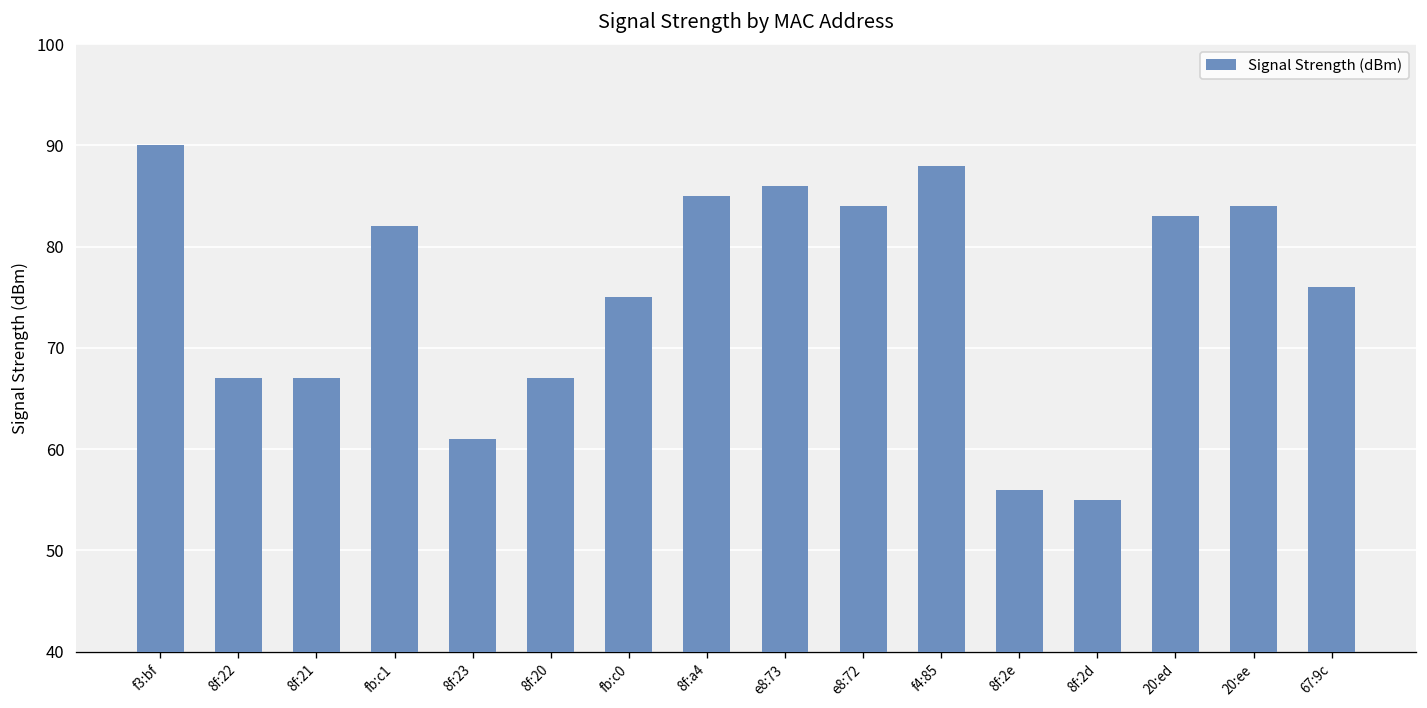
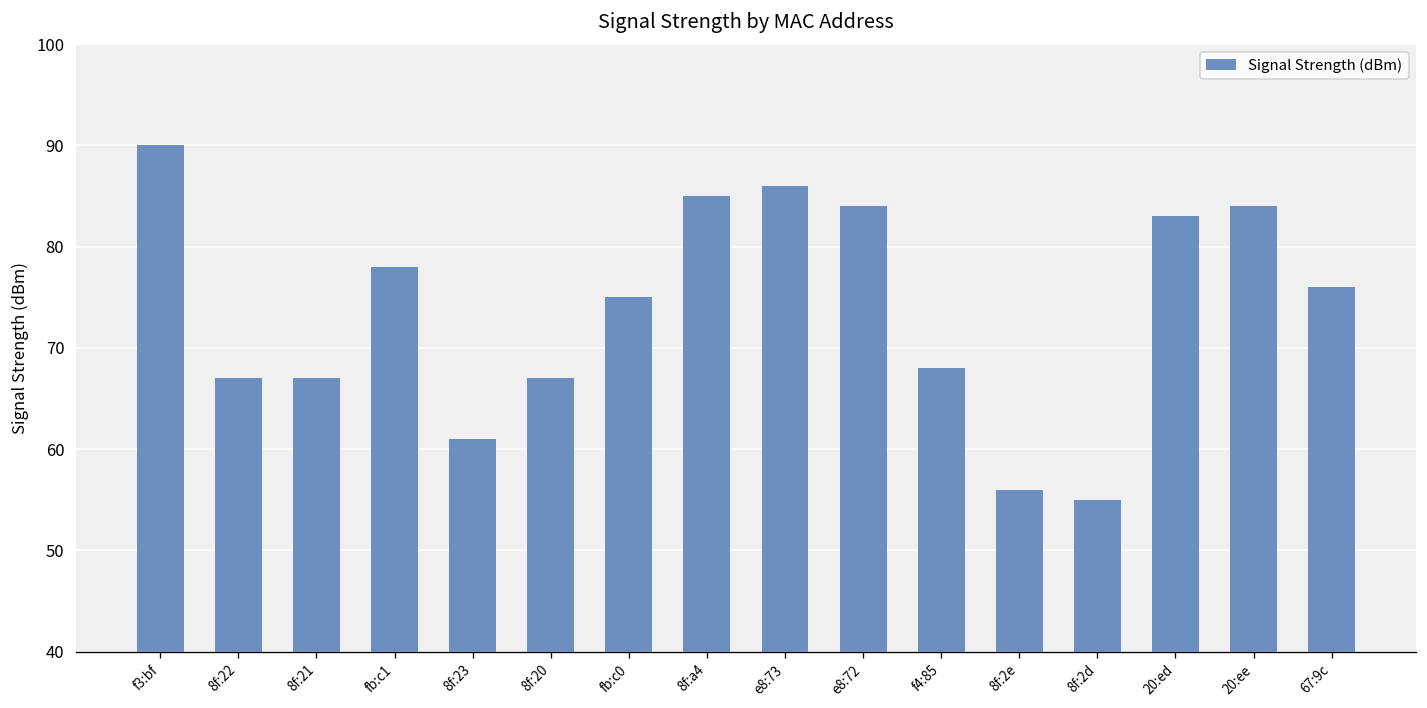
  {
    "f3:bf": 90,
    "8f:22": 67,
    "8f:21": 67,
-   "fb:c1": 82,
+   "fb:c1": 78,
    "8f:23": 61,
    "8f:20": 67,
    "fb:c0": 75,
    "8f:a4": 85,
    "e8:73": 86,
    "e8:72": 84,
-   "f4:85": 88,
+   "f4:85": 68,
    "8f:2e": 56,
    "8f:2d": 55,
    "20:ed": 83,
    "20:ee": 84,
    "67:9c": 76
  }
